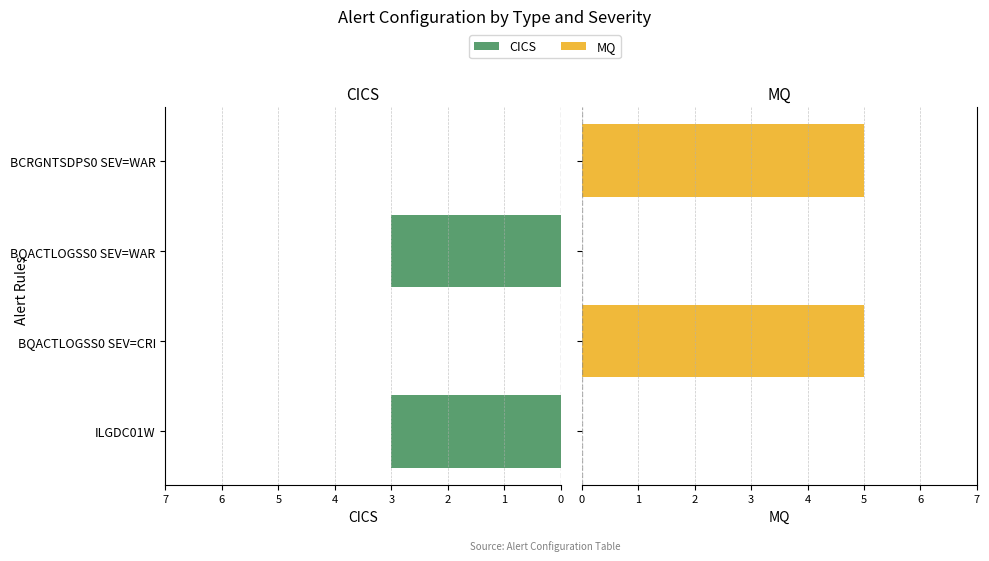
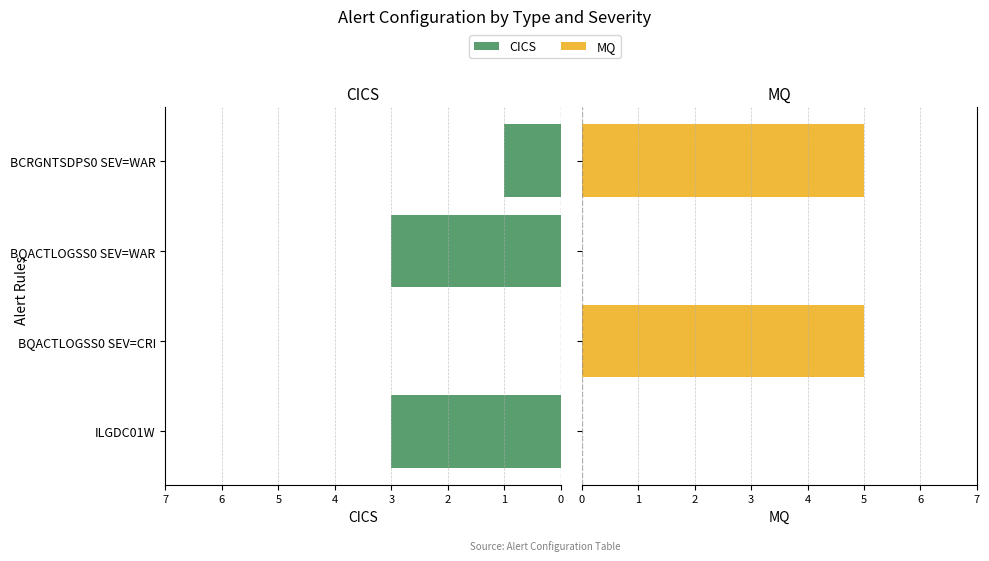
  {
    "CICS": {
-     "BCRGNTSDPS0 SEV=WAR": 0,
+     "BCRGNTSDPS0 SEV=WAR": 1,
      "BQACTLOGSS0 SEV=WAR": 3,
      "BQACTLOGSS0 SEV=CRI": 0,
      "ILGDC01W": 3
    }
  }
